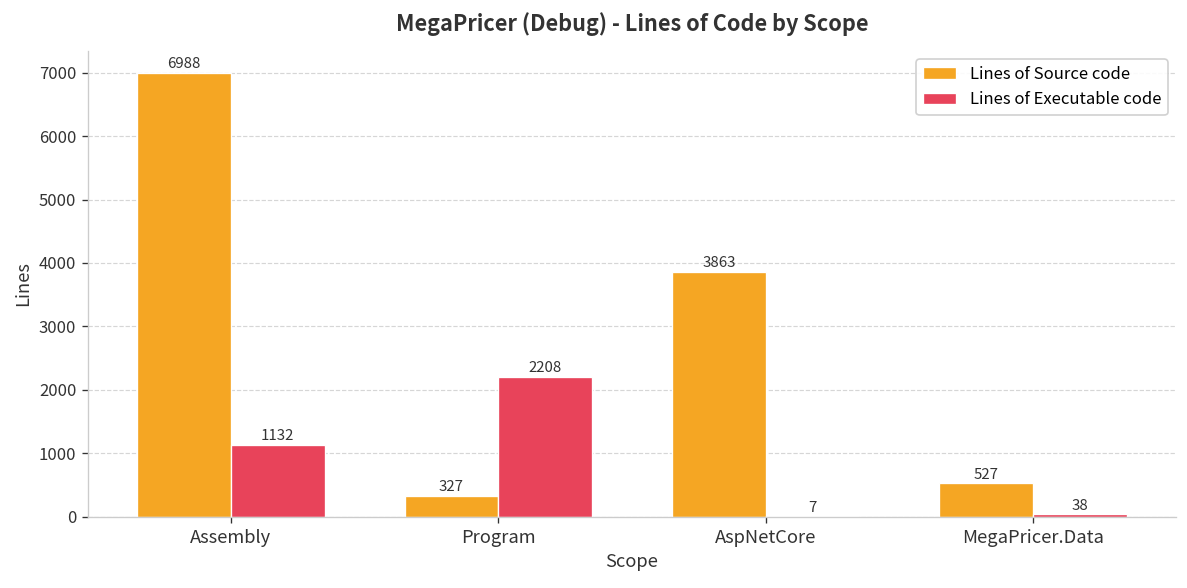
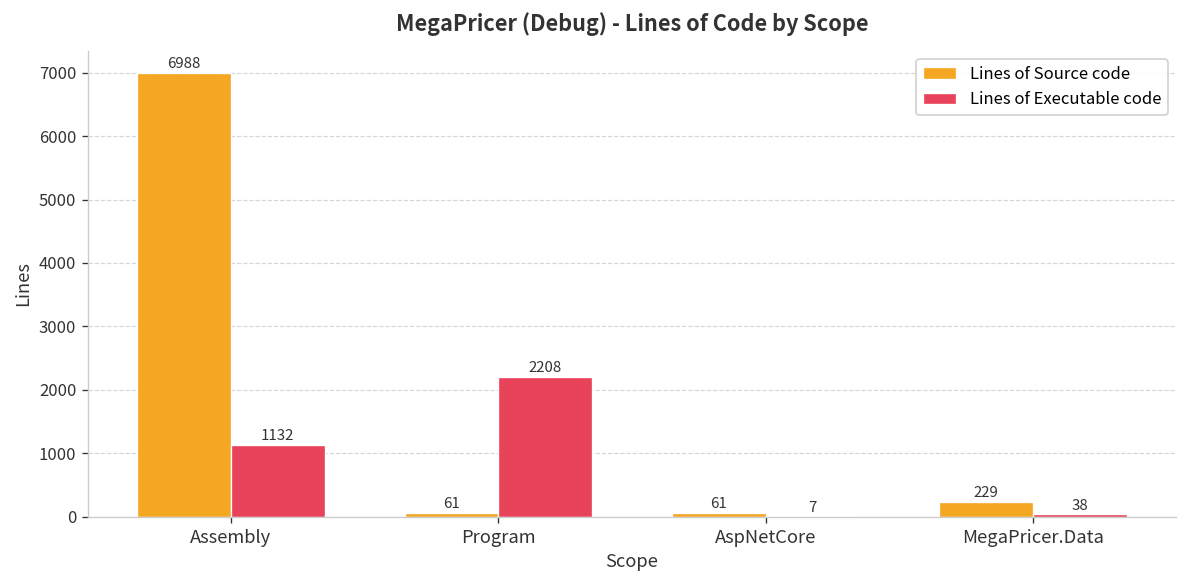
  {
    "Lines of Source code": {
      "Assembly": 6988,
-     "Program": 327,
-     "AspNetCore": 3863,
-     "MegaPricer.Data": 527
+     "Program": 61,
+     "AspNetCore": 61,
+     "MegaPricer.Data": 229
    },
    "Lines of Executable code": {
      "Assembly": 1132,
      "Program": 2208,
      "AspNetCore": 7,
      "MegaPricer.Data": 38
    }
  }
